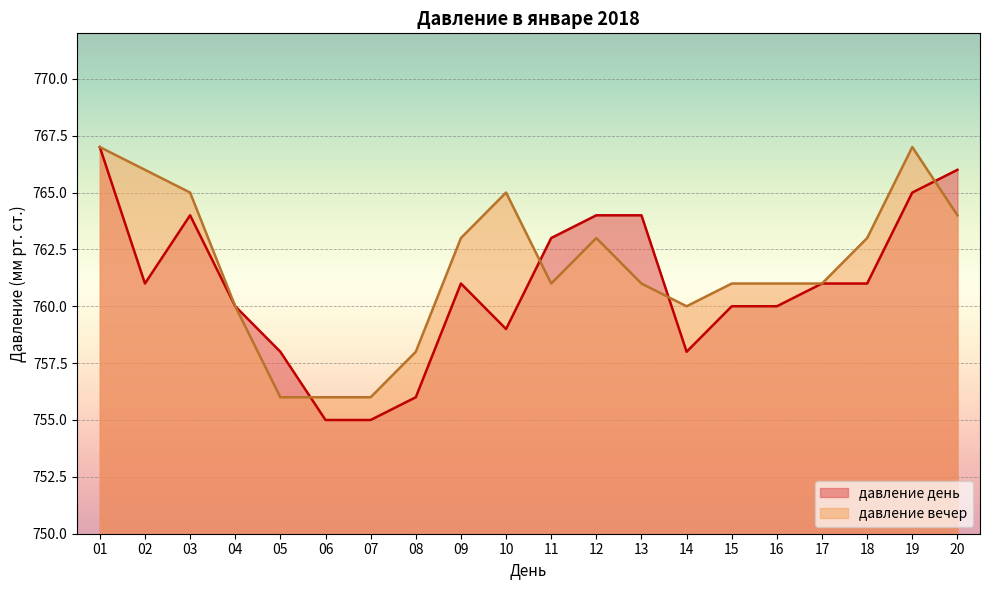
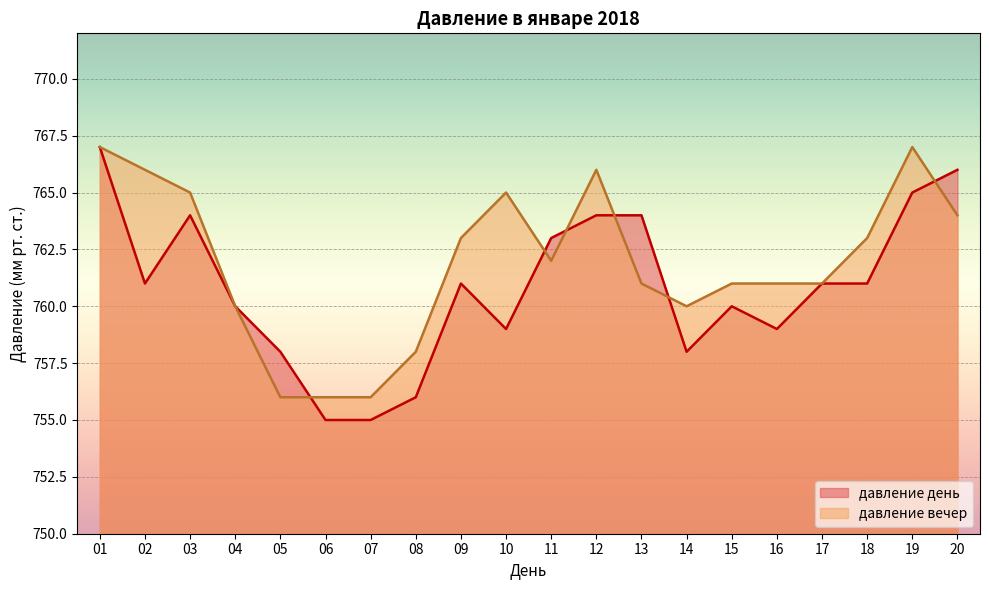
  {
    "давление день": {
      "02": 761,
      "03": 764,
      "05": 758,
      "06": 755,
      "07": 755,
      "08": 756,
      "09": 761,
      "10": 759,
      "11": 763,
      "12": 764,
      "13": 764,
      "14": 758,
      "15": 760,
-     "16": 760,
+     "16": 759,
      "18": 761,
      "19": 765,
      "20": 766
    },
    "давление вечер": {
      "02": 766,
      "03": 765,
      "05": 756,
      "06": 756,
      "07": 756,
      "08": 758,
      "09": 763,
      "10": 765,
-     "11": 761,
-     "12": 763,
+     "11": 762,
+     "12": 766,
      "13": 761,
      "14": 760,
      "15": 761,
      "16": 761,
      "18": 763,
      "19": 767,
      "20": 764
    }
  }
